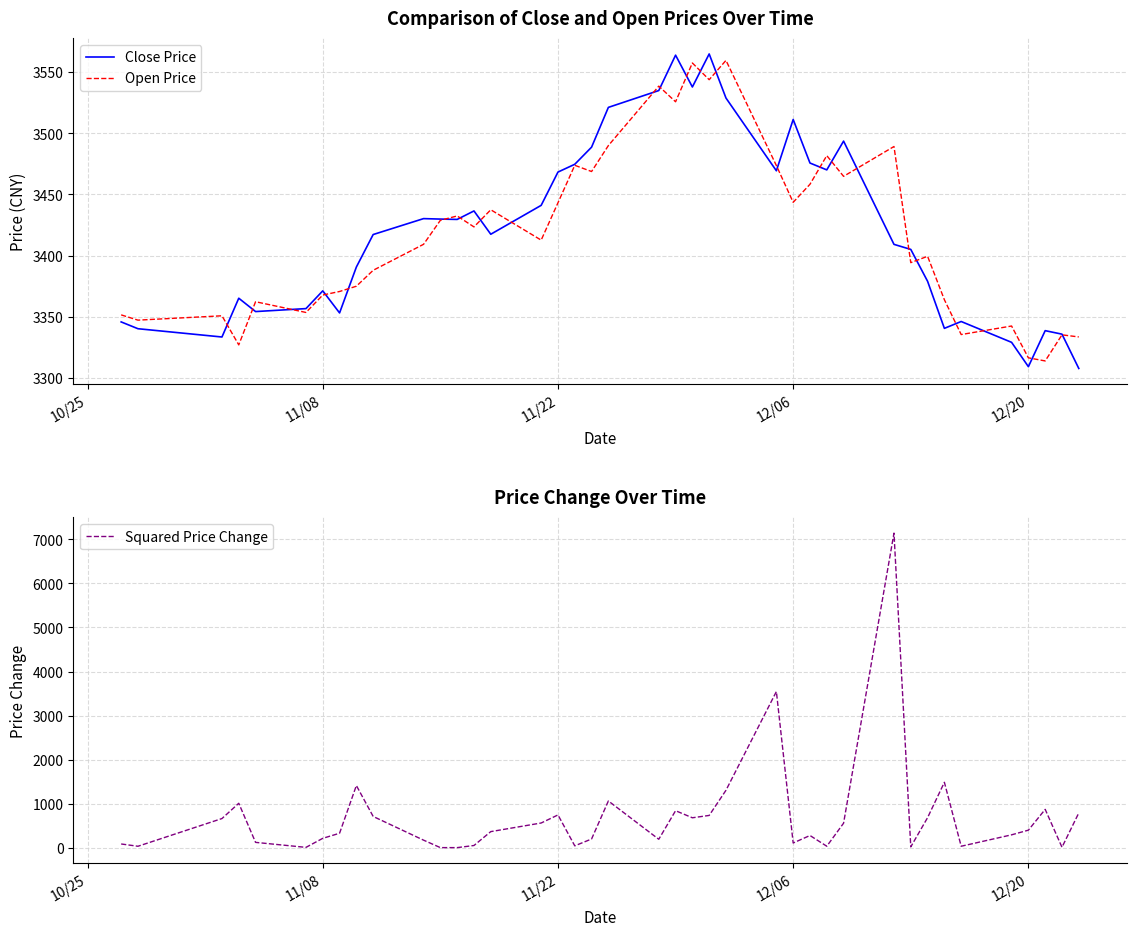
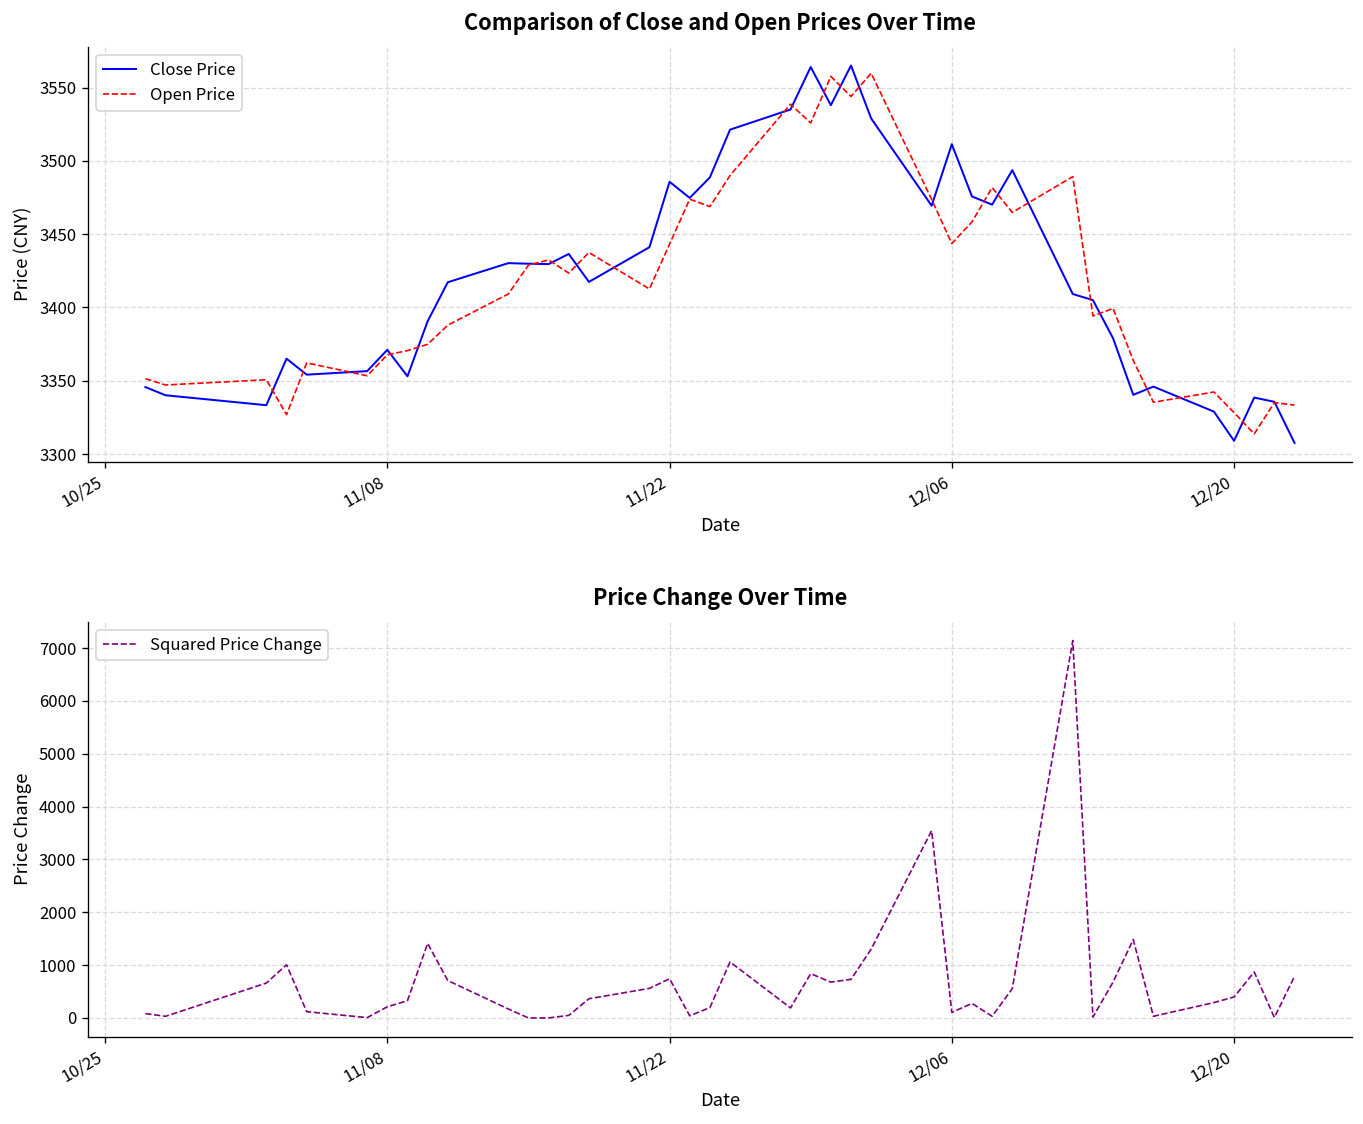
  {
    "Comparison of Close and Open Prices Over Time": {
      "Close Price": {
        "11/08": 3371,
-       "11/22": 3468,
+       "11/22": 3486,
        "12/06": 3511,
        "12/20": 3309
      },
      "Open Price": {
        "11/08": 3368,
        "11/22": 3443,
        "12/06": 3444,
-       "12/20": 3316
+       "12/20": 3328
      }
    },
    "Price Change Over Time": {
      "11/08": 200,
      "11/22": 700,
      "12/06": 100,
      "12/20": 400
    }
  }
